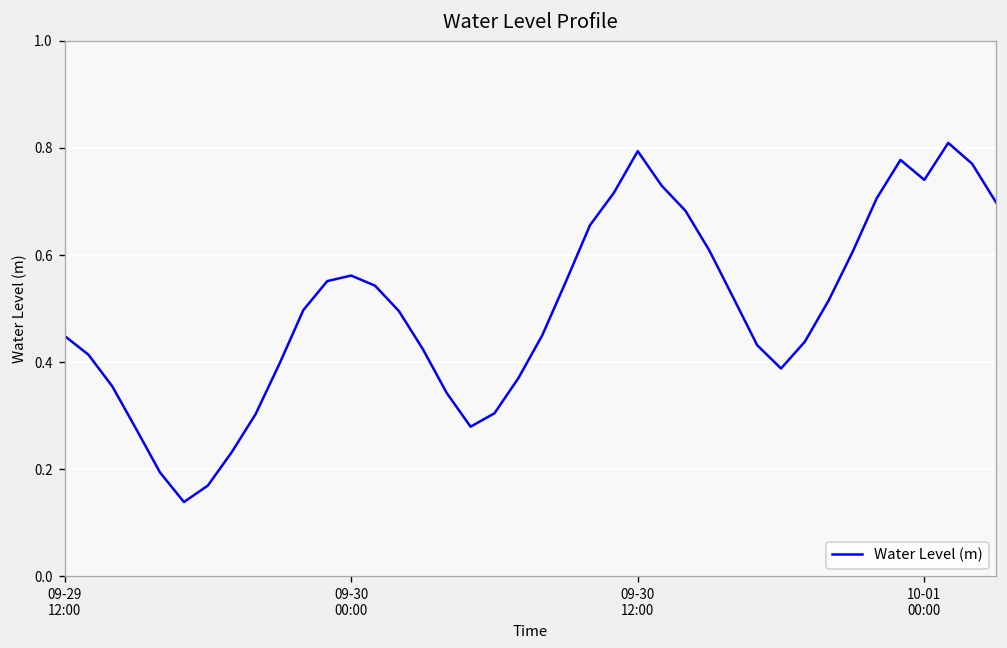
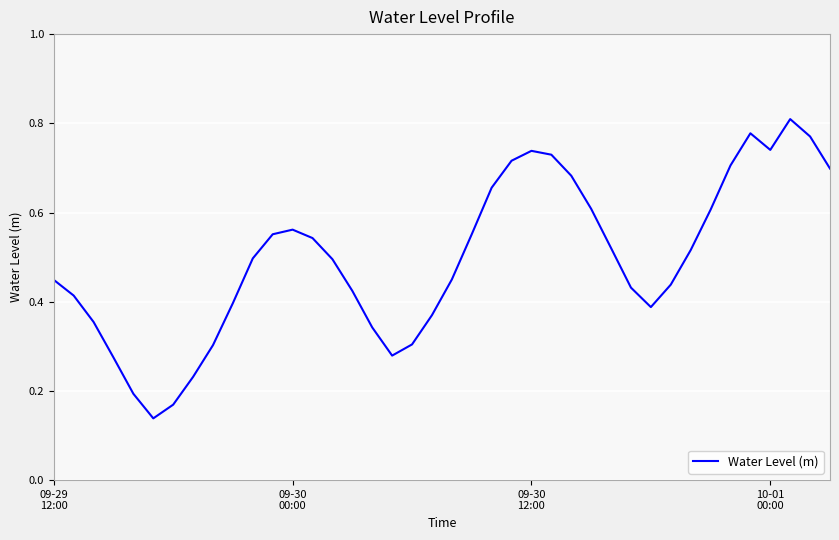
  {
    "09-29 12:00": 0.45,
    "09-30 00:00": 0.56,
-   "09-30 12:00": 0.79,
+   "09-30 12:00": 0.74,
    "10-01 00:00": 0.74
  }
